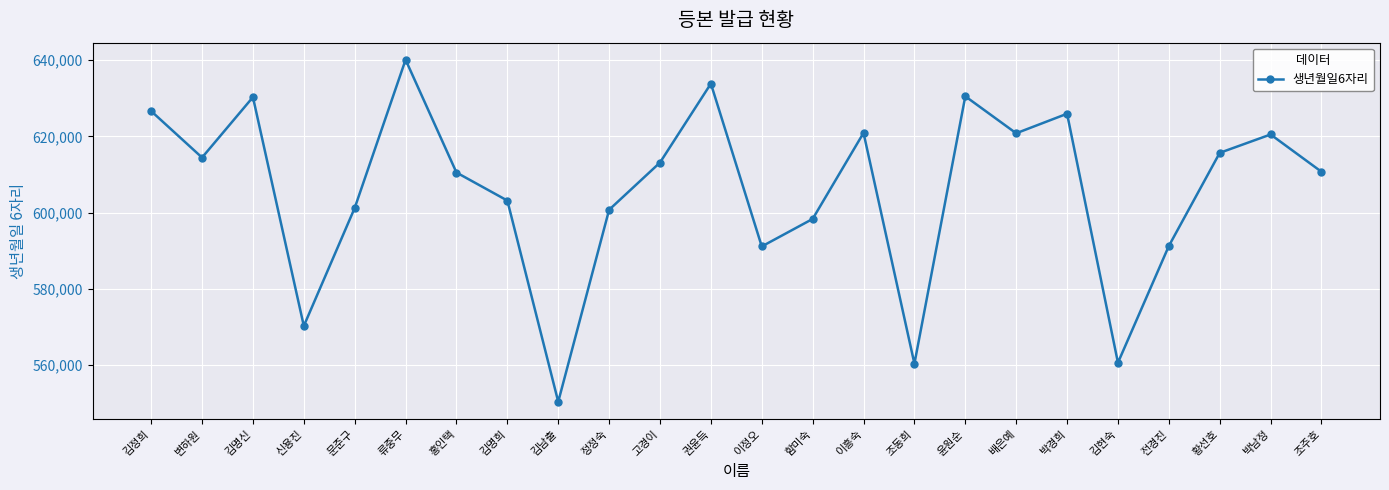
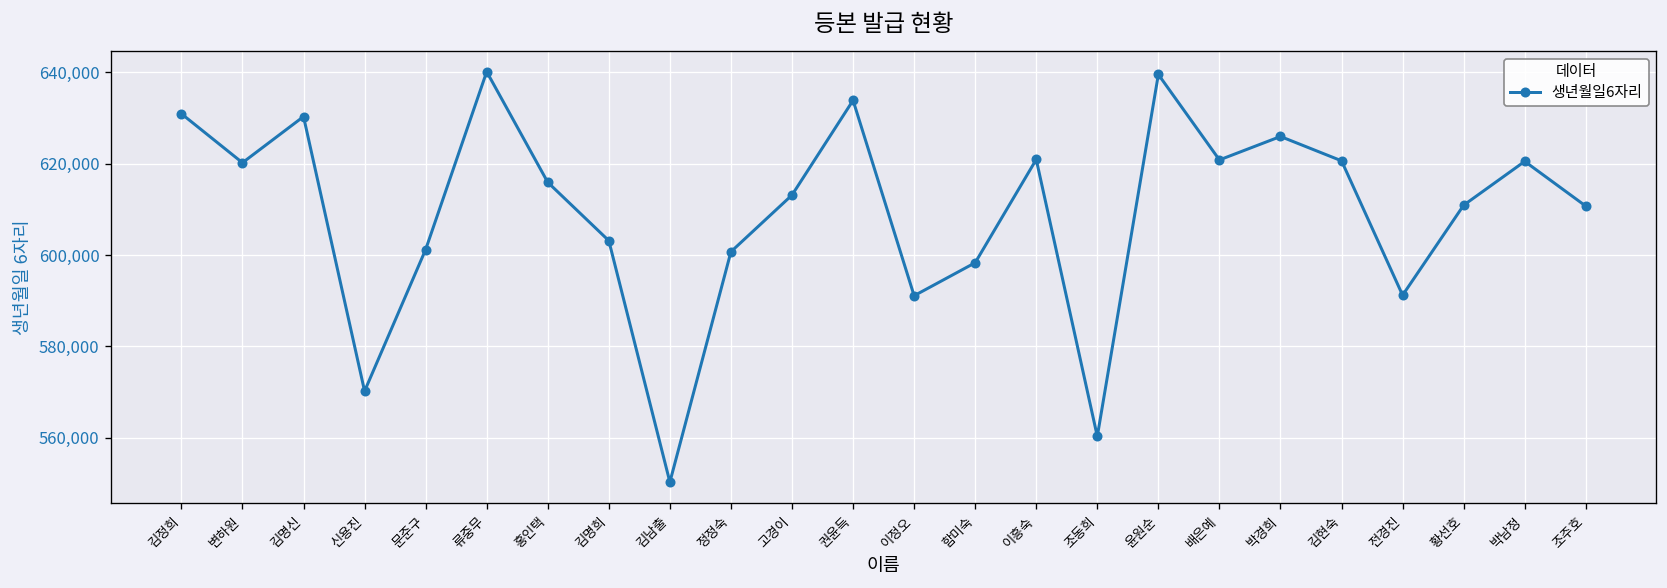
  {
-   "김정희": "627,000",
-   "변하원": "614,000",
+   "김정희": "631,000",
+   "변하원": "620,000",
    "김명신": "630,000",
    "신용진": "570,000",
    "문준구": "601,000",
    "류중무": "640,000",
-   "홍인택": "611,000",
+   "홍인택": "616,000",
    "김명희": "603,000",
    "김남출": "550,000",
    "정정숙": "601,000",
    "고경이": "613,000",
    "권윤득": "634,000",
    "이정오": "591,000",
    "함미숙": "598,000",
    "이흥숙": "621,000",
    "조동희": "560,000",
-   "윤원순": "631,000",
+   "윤원순": "640,000",
    "배은예": "621,000",
    "박경희": "626,000",
-   "김현숙": "561,000",
+   "김현숙": "621,000",
    "전경진": "591,000",
-   "황선호": "616,000",
+   "황선호": "611,000",
    "박남정": "621,000",
    "조주호": "611,000"
  }
